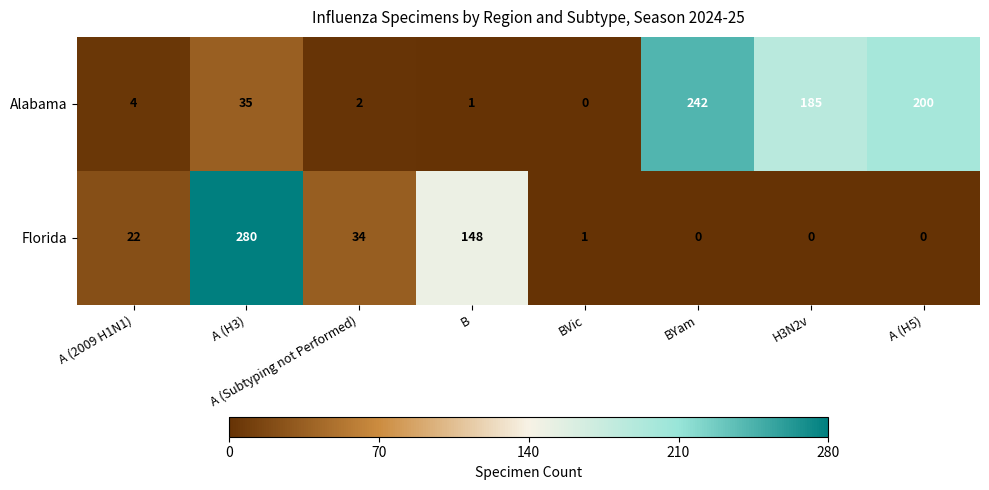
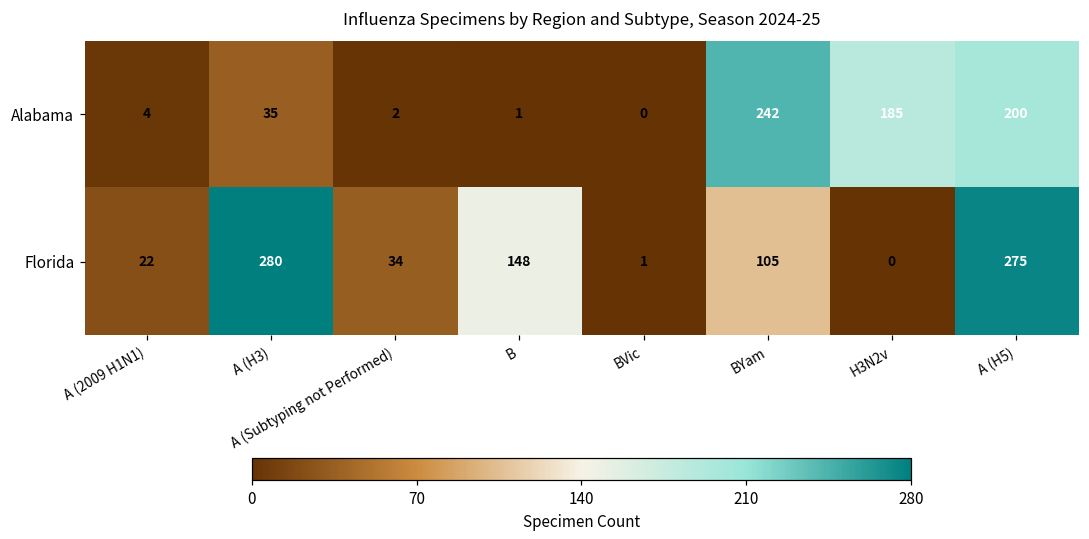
  {
    "Alabama": {
      "A (2009 H1N1)": 4,
      "A (H3)": 35,
      "A (Subtyping not Performed)": 2,
      "B": 1,
      "BVic": 0,
      "BYam": 242,
      "H3N2v": 185,
      "A (H5)": 200
    },
    "Florida": {
      "A (2009 H1N1)": 22,
      "A (H3)": 280,
      "A (Subtyping not Performed)": 34,
      "B": 148,
      "BVic": 1,
-     "BYam": 0,
+     "BYam": 105,
      "H3N2v": 0,
-     "A (H5)": 0
+     "A (H5)": 275
    }
  }
